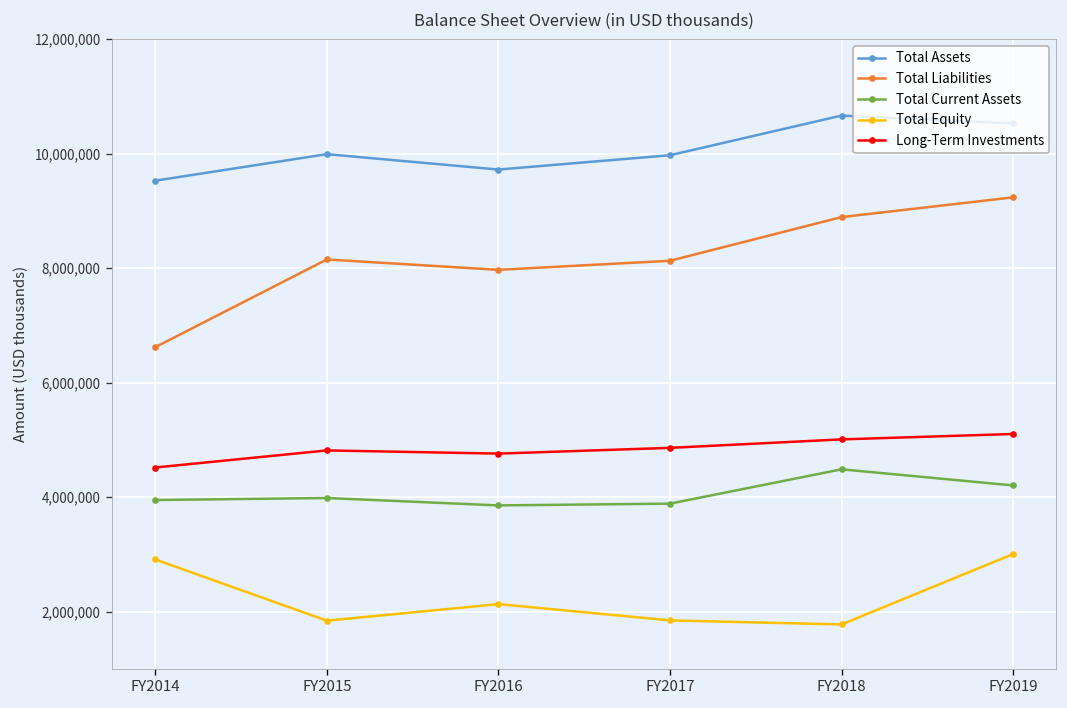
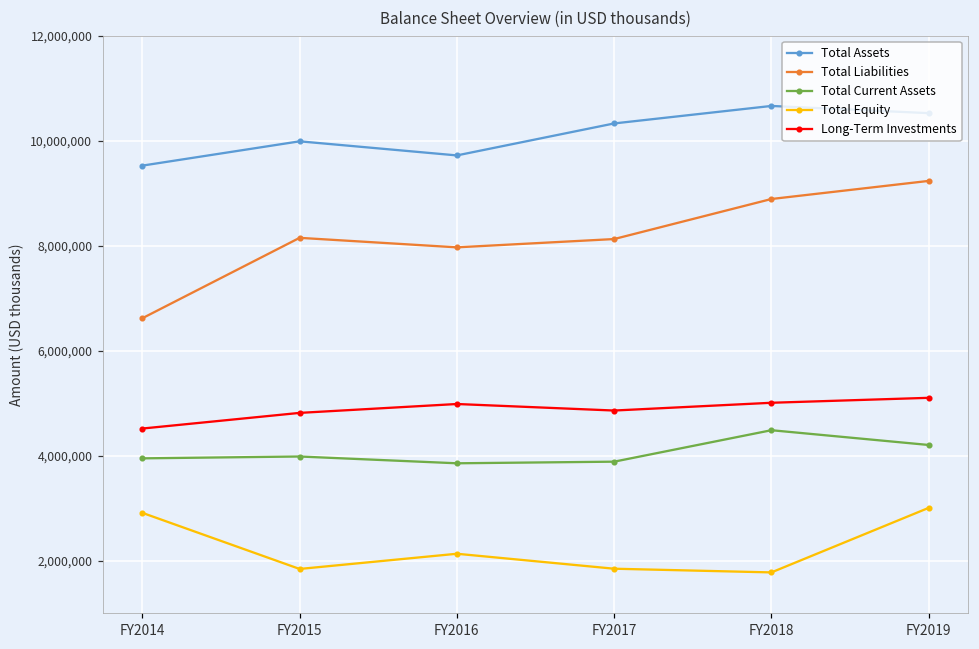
  {
    "Total Assets": {
      "FY2014": "9,500,000",
      "FY2015": "10,000,000",
      "FY2016": "9,700,000",
-     "FY2017": "10,000,000",
+     "FY2017": "10,300,000",
      "FY2018": "10,700,000"
    },
    "Total Liabilities": {
      "FY2014": "6,600,000",
      "FY2015": "8,200,000",
      "FY2016": "8,000,000",
      "FY2017": "8,100,000",
      "FY2018": "8,900,000",
      "FY2019": "9,200,000"
    },
    "Total Current Assets": {
      "FY2014": "3,900,000",
      "FY2015": "4,000,000",
      "FY2016": "3,900,000",
      "FY2017": "3,900,000",
      "FY2018": "4,500,000",
      "FY2019": "4,200,000"
    },
    "Total Equity": {
      "FY2014": "2,900,000",
      "FY2015": "1,800,000",
      "FY2016": "2,100,000",
      "FY2017": "1,800,000",
      "FY2018": "1,800,000",
      "FY2019": "3,000,000"
    },
    "Long-Term Investments": {
      "FY2014": "4,500,000",
      "FY2015": "4,800,000",
-     "FY2016": "4,800,000",
+     "FY2016": "5,000,000",
      "FY2017": "4,900,000",
      "FY2018": "5,000,000",
      "FY2019": "5,100,000"
    }
  }
